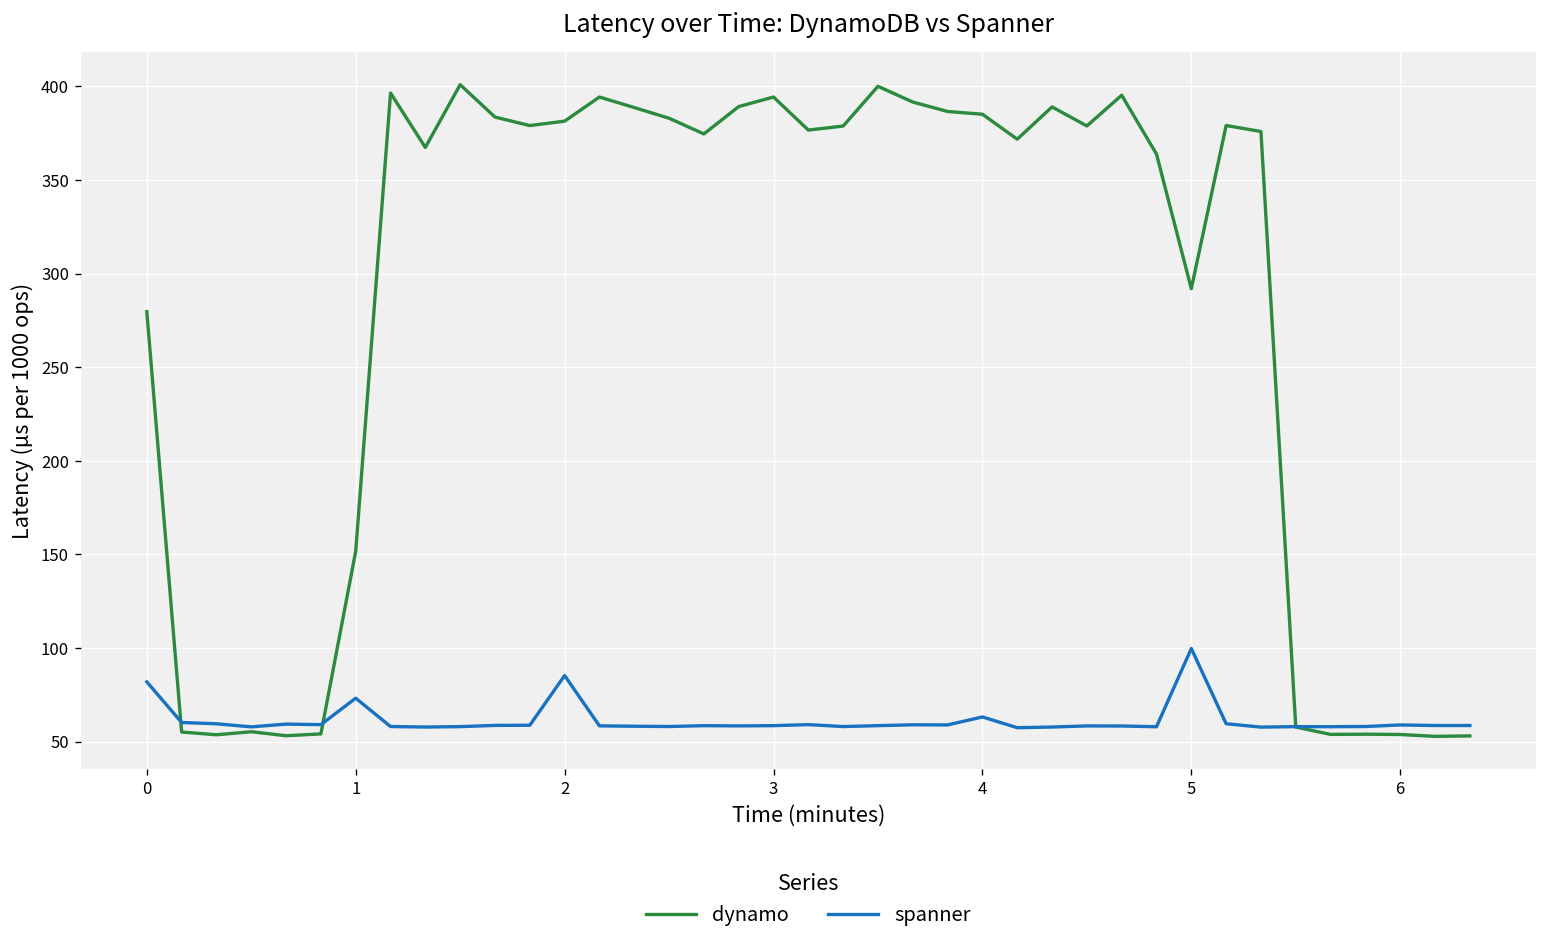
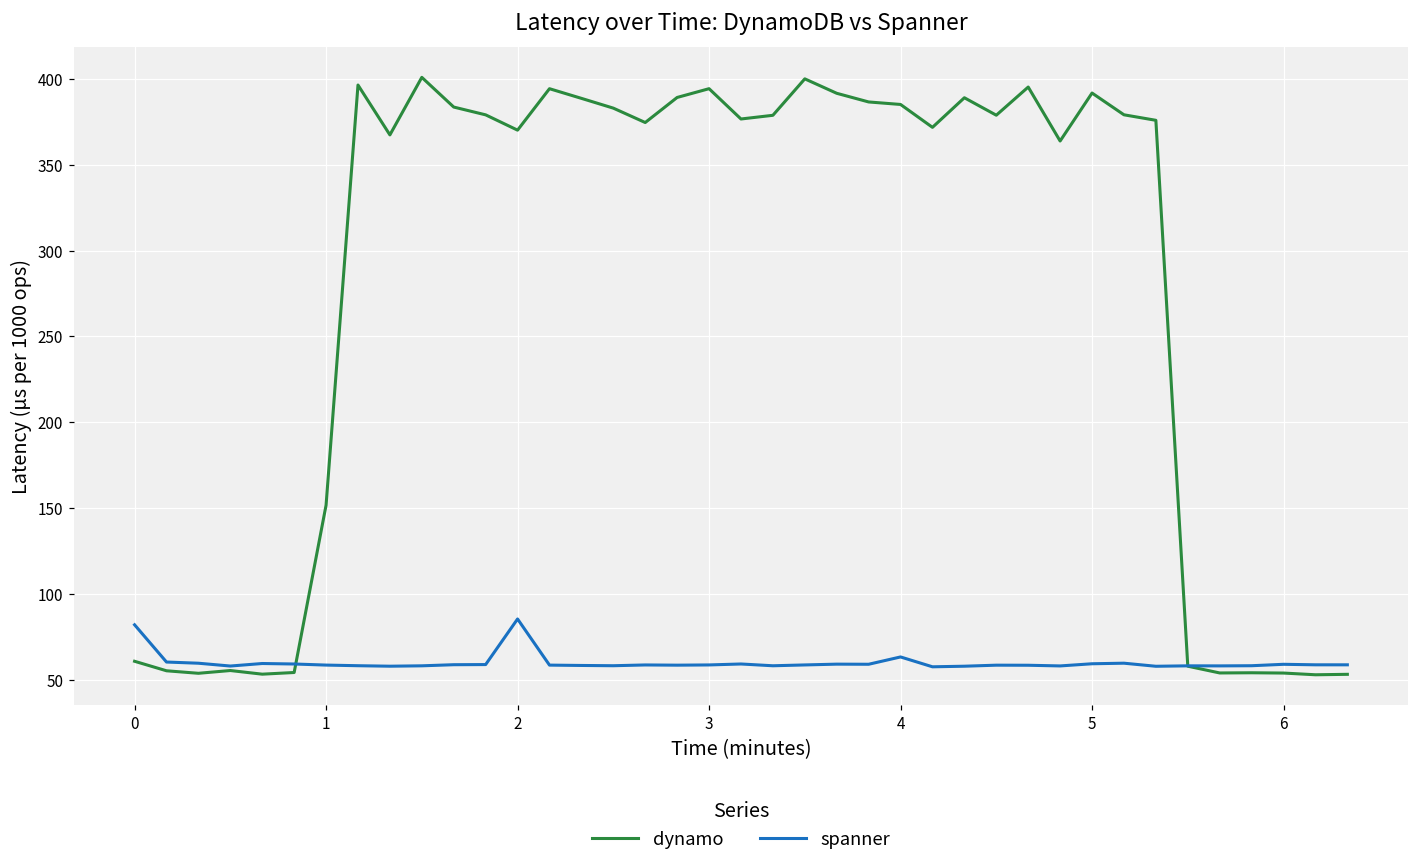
  {
    "dynamo": {
-     "0": 280,
+     "0": 61,
      "1": 152,
-     "2": 381,
+     "2": 370,
      "3": 394,
      "4": 385,
-     "5": 292,
+     "5": 392,
      "6": 54
    },
    "spanner": {
      "0": 82,
-     "1": 73,
+     "1": 58,
      "2": 85,
      "3": 58,
      "4": 63,
-     "5": 100,
+     "5": 59,
      "6": 59
    }
  }
